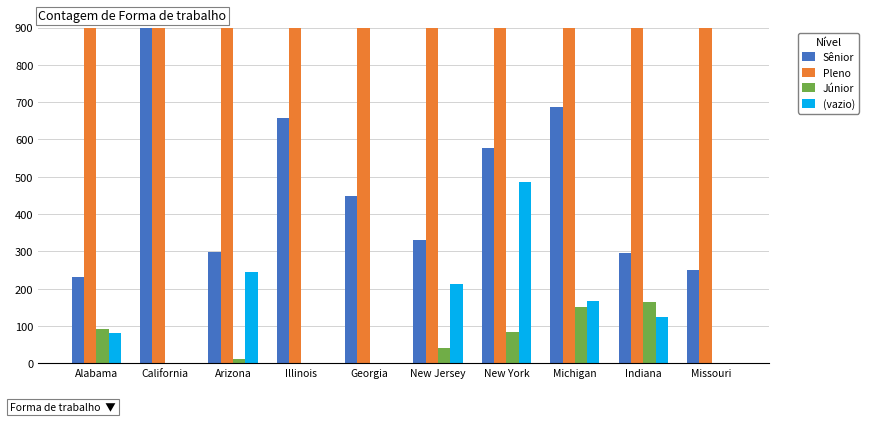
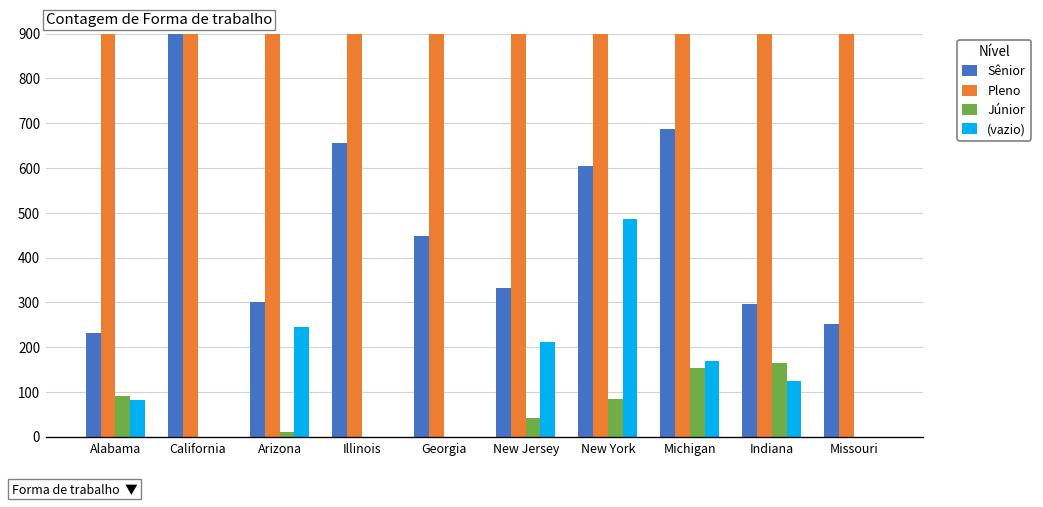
  {
    "Sênior": {
      "Alabama": 230,
      "Arizona": 300,
      "Illinois": 660,
      "Georgia": 450,
      "New Jersey": 330,
-     "New York": 580,
+     "New York": 600,
      "Michigan": 690,
      "Indiana": 300,
      "Missouri": 250
    },
    "Júnior": {
      "Alabama": 90,
      "California": 0,
      "Arizona": 10,
      "Illinois": 0,
      "Georgia": 0,
      "New Jersey": 40,
      "New York": 80,
      "Michigan": 150,
      "Indiana": 160,
      "Missouri": 0
    },
    "(vazio)": {
      "Alabama": 80,
      "California": 0,
      "Arizona": 240,
      "Illinois": 0,
      "Georgia": 0,
      "New Jersey": 210,
      "New York": 490,
      "Michigan": 170,
      "Indiana": 120,
      "Missouri": 0
    }
  }
